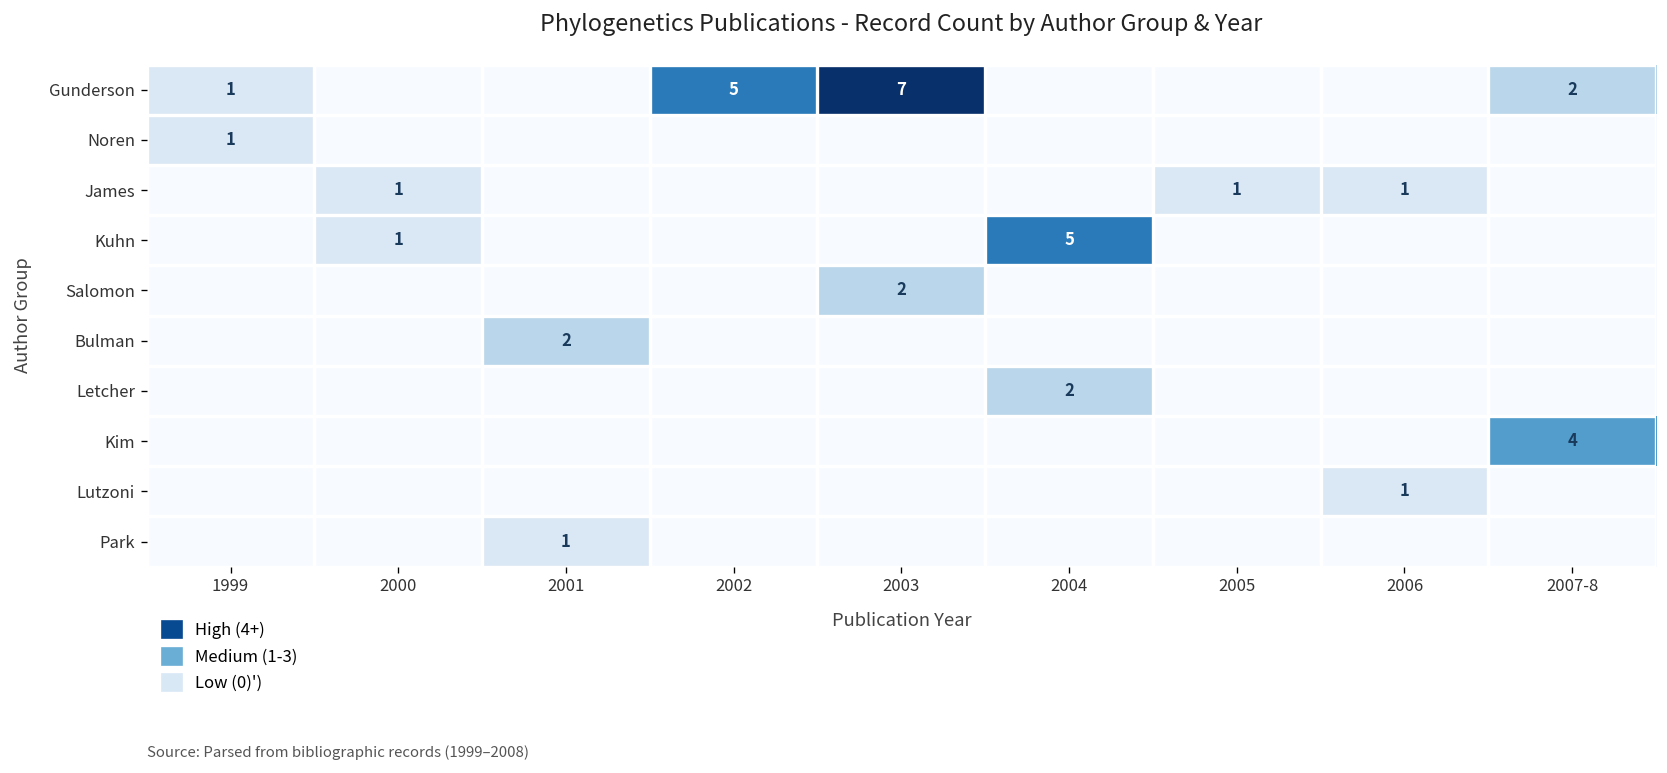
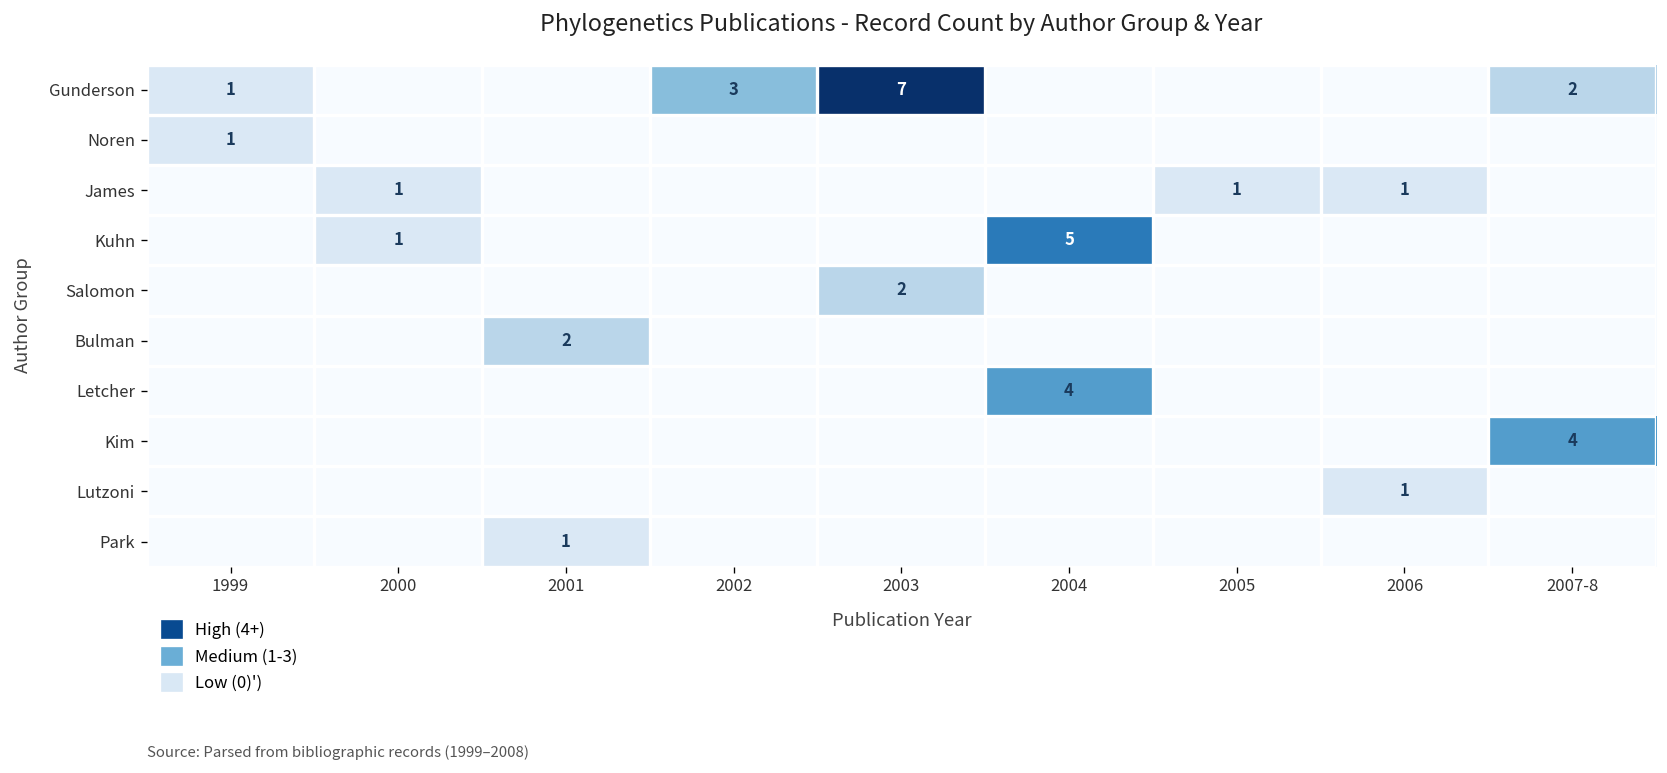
  {
    "Gunderson": {
      "1999": 1,
-     "2002": 5,
+     "2002": 3,
      "2003": 7,
      "2007-8": 2
    },
    "Noren": {
      "1999": 1
    },
    "James": {
      "2000": 1,
      "2005": 1,
      "2006": 1
    },
    "Kuhn": {
      "2000": 1,
      "2004": 5
    },
    "Salomon": {
      "2003": 2
    },
    "Bulman": {
      "2001": 2
    },
    "Letcher": {
-     "2004": 2
+     "2004": 4
    },
    "Kim": {
      "2007-8": 4
    },
    "Lutzoni": {
      "2006": 1
    },
    "Park": {
      "2001": 1
    }
  }
